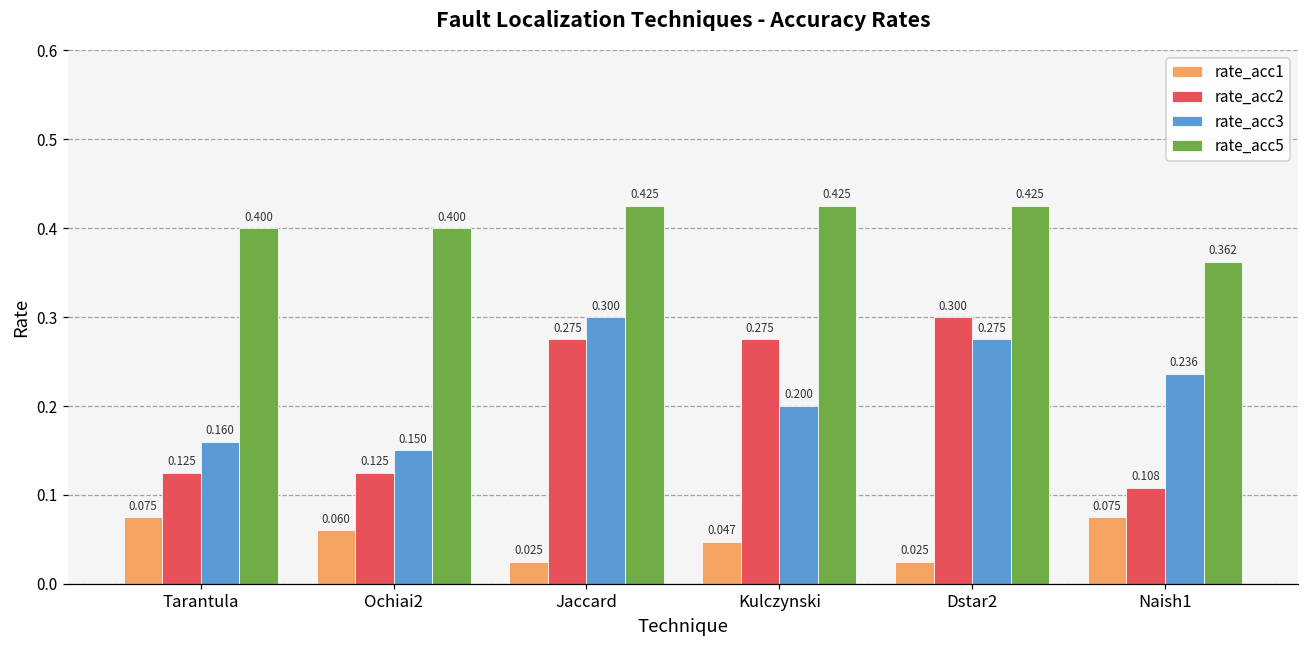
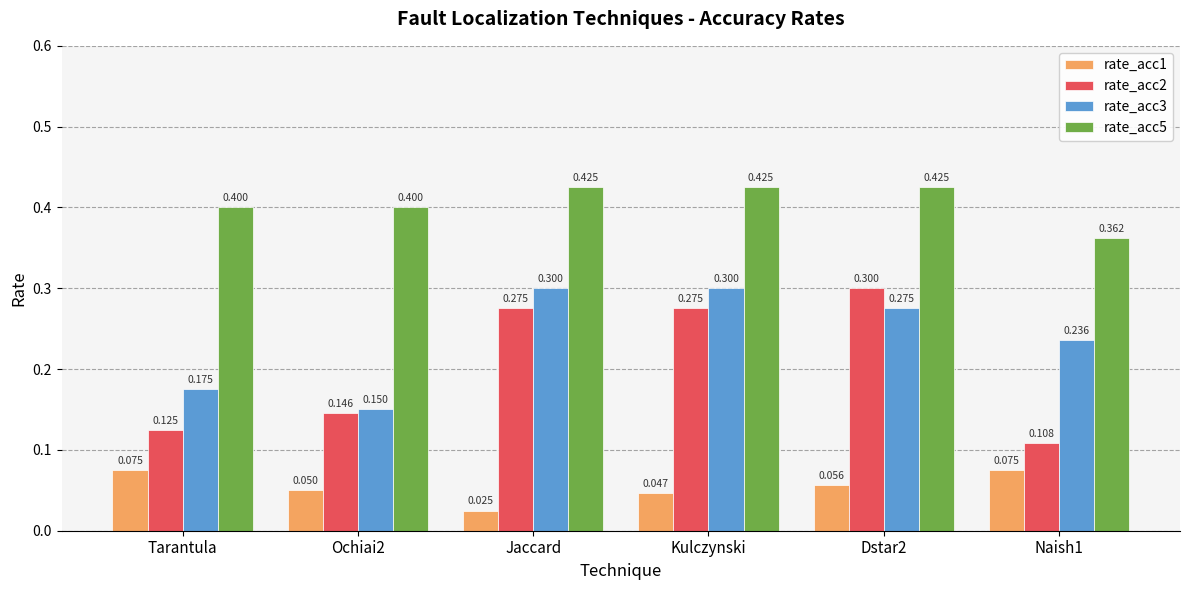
  {
    "rate_acc1": {
      "Tarantula": 0.075,
-     "Ochiai2": 0.060,
+     "Ochiai2": 0.050,
      "Jaccard": 0.025,
      "Kulczynski": 0.047,
-     "Dstar2": 0.025,
+     "Dstar2": 0.056,
      "Naish1": 0.075
    },
    "rate_acc2": {
      "Tarantula": 0.125,
-     "Ochiai2": 0.125,
+     "Ochiai2": 0.146,
      "Jaccard": 0.275,
      "Kulczynski": 0.275,
      "Dstar2": 0.300,
      "Naish1": 0.108
    },
    "rate_acc3": {
-     "Tarantula": 0.160,
+     "Tarantula": 0.175,
      "Ochiai2": 0.150,
      "Jaccard": 0.300,
-     "Kulczynski": 0.200,
+     "Kulczynski": 0.300,
      "Dstar2": 0.275,
      "Naish1": 0.236
    },
    "rate_acc5": {
      "Tarantula": 0.400,
      "Ochiai2": 0.400,
      "Jaccard": 0.425,
      "Kulczynski": 0.425,
      "Dstar2": 0.425,
      "Naish1": 0.362
    }
  }
